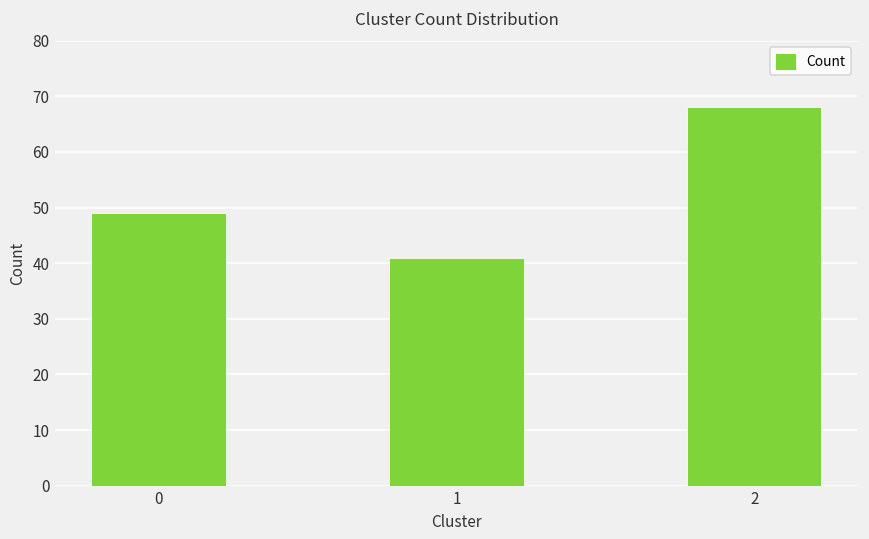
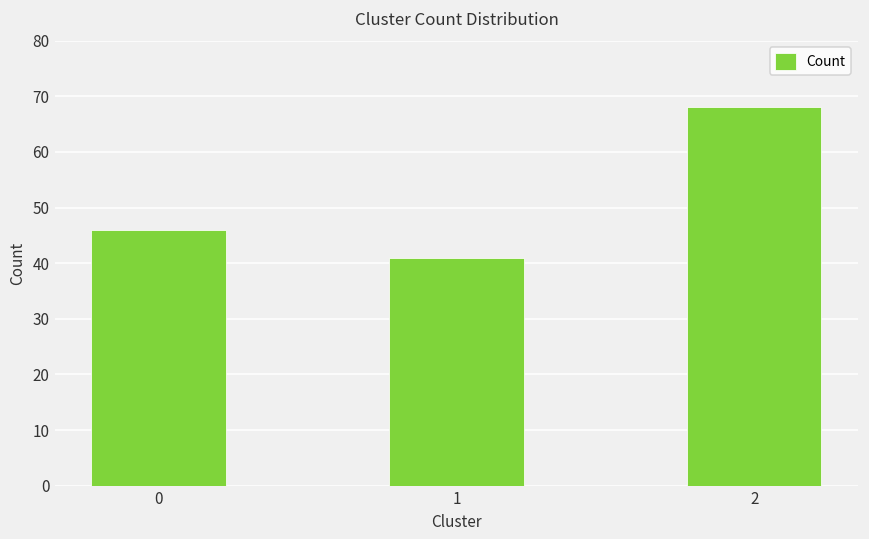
  {
-   "0": 49,
+   "0": 46,
    "1": 41,
    "2": 68
  }
